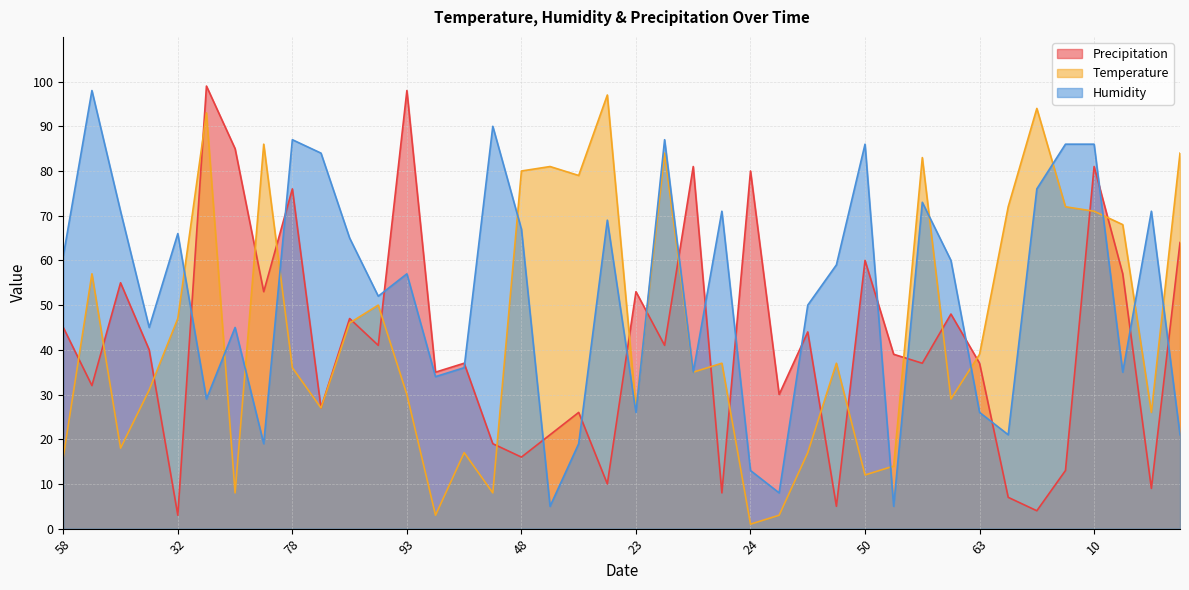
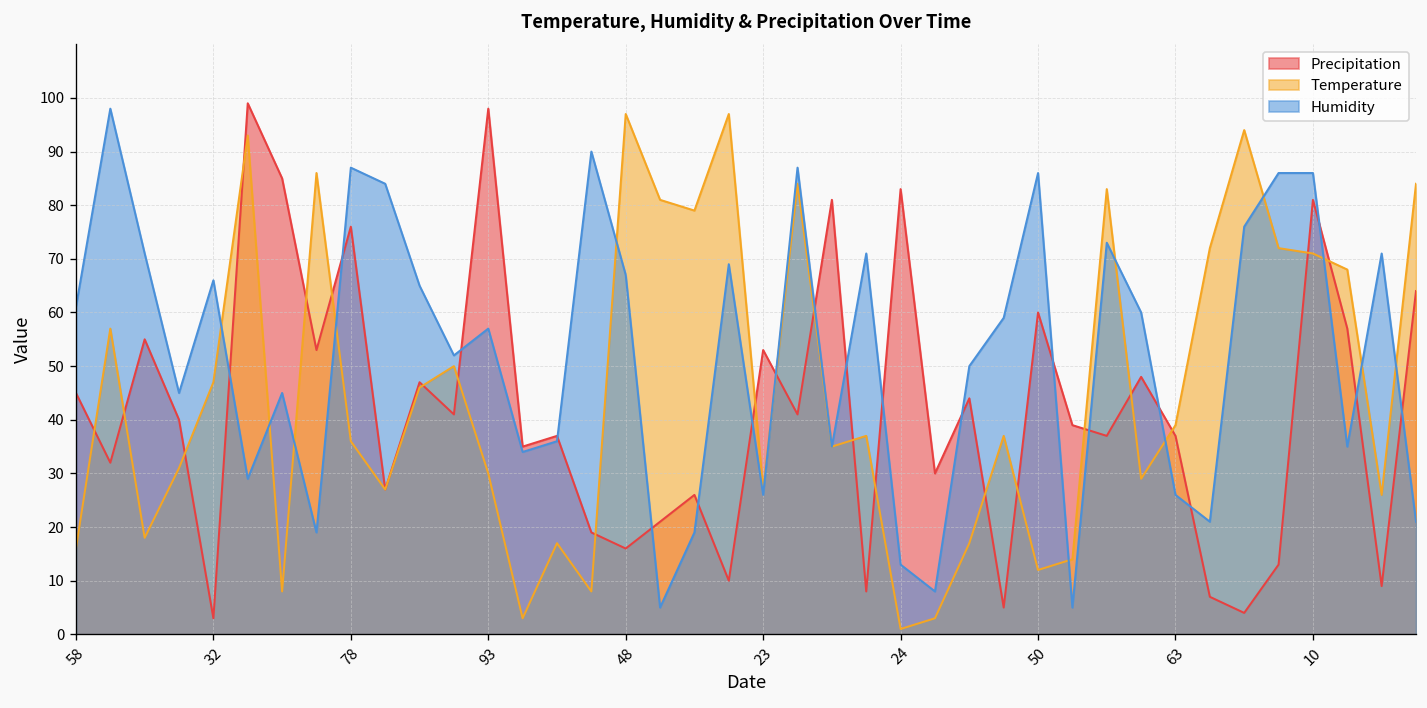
  {
    "Precipitation": {
      "58": 45,
      "32": 3,
      "78": 76,
      "93": 98,
      "48": 16,
-     "24": 80,
+     "24": 83,
      "50": 60,
      "63": 37
    },
    "Temperature": {
      "58": 16,
      "32": 47,
      "78": 36,
      "93": 30,
-     "48": 80,
+     "48": 97,
      "24": 1,
      "50": 12,
      "63": 39
    },
    "Humidity": {
      "58": 61,
      "32": 66,
      "78": 87,
      "93": 57,
      "48": 67,
      "24": 13,
      "50": 86,
      "63": 26
    }
  }
